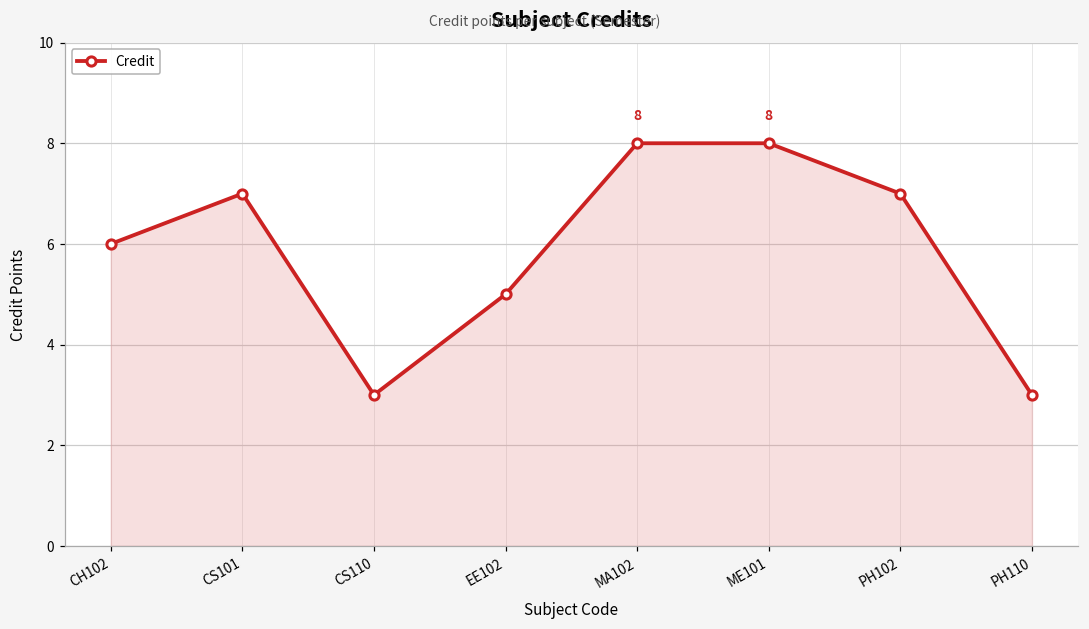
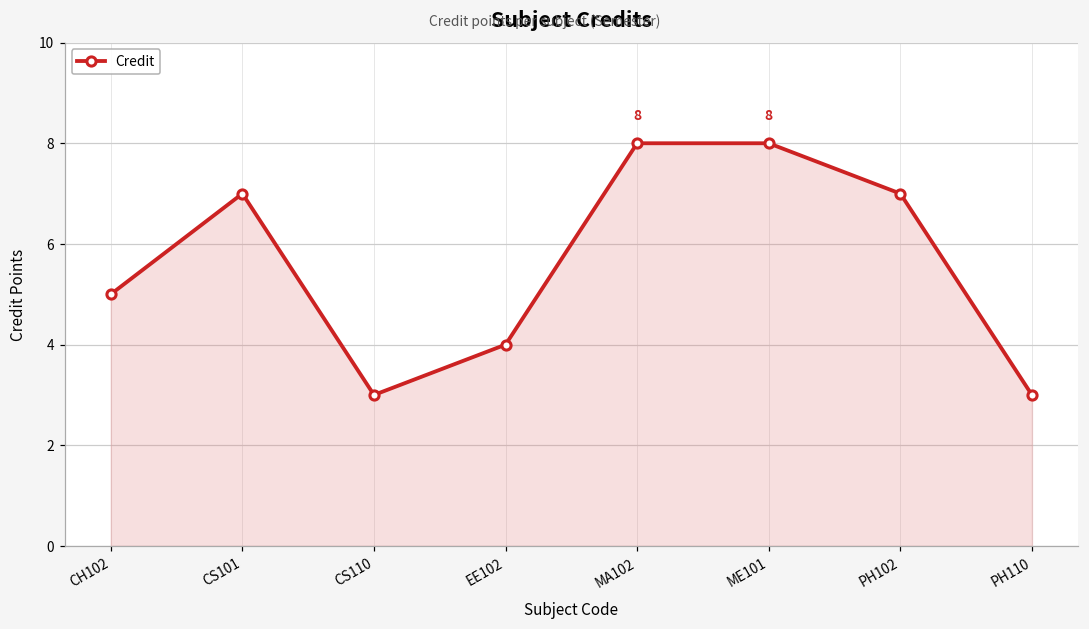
  {
-   "CH102": 6,
+   "CH102": 5,
    "CS101": 7,
    "CS110": 3,
-   "EE102": 5,
+   "EE102": 4,
    "PH102": 7,
    "PH110": 3
  }
